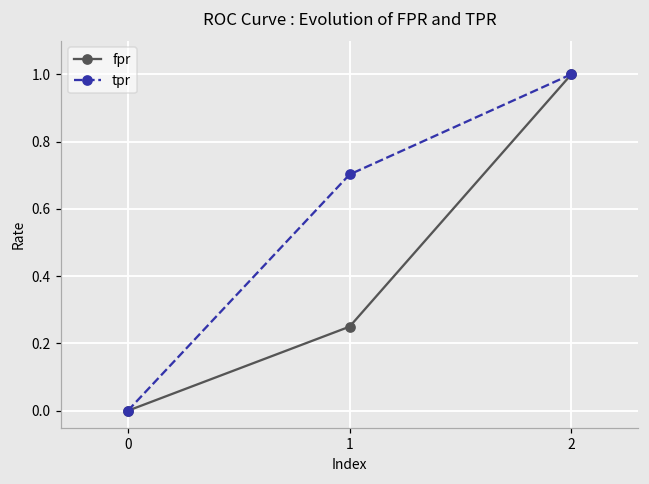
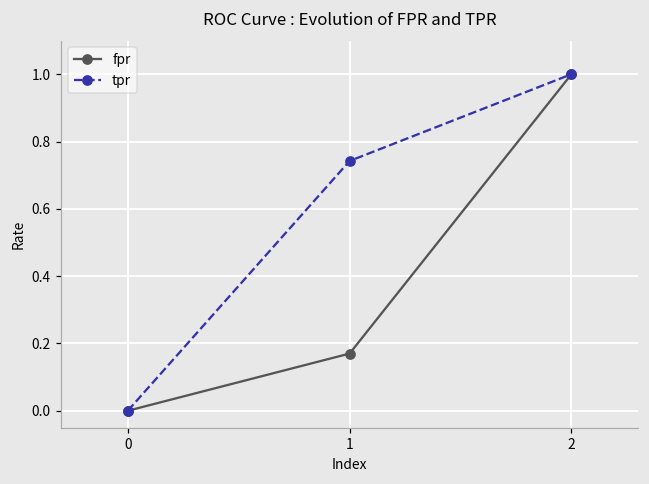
  {
    "fpr": {
-     "1": 0.25
+     "1": 0.17
    },
    "tpr": {
-     "1": 0.70
+     "1": 0.74
    }
  }
